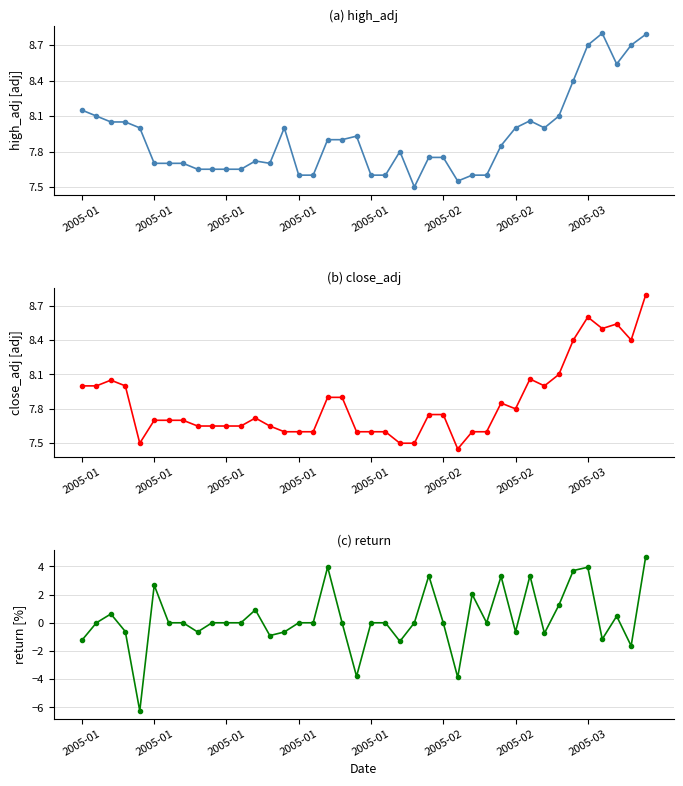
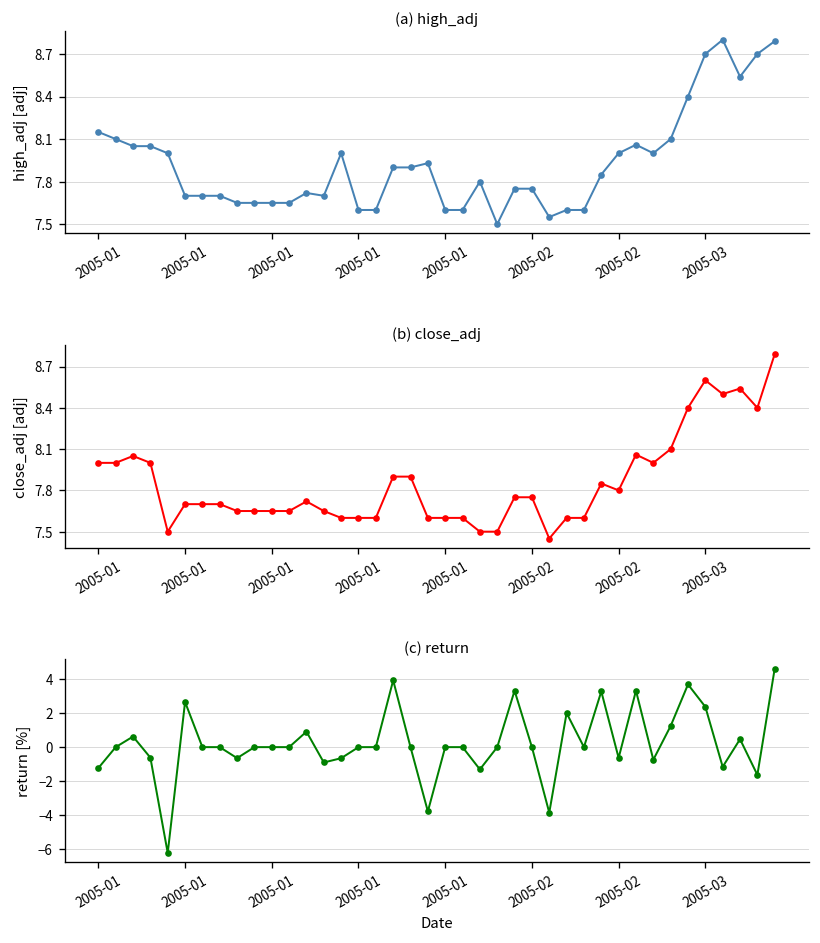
  {
    "(a) high_adj": {
      "2005-03": 8.70
    },
    "(b) close_adj": {
      "2005-03": 8.60
    },
    "(c) return": {
-     "2005-03": 3.9
+     "2005-03": 2.4
    }
  }
